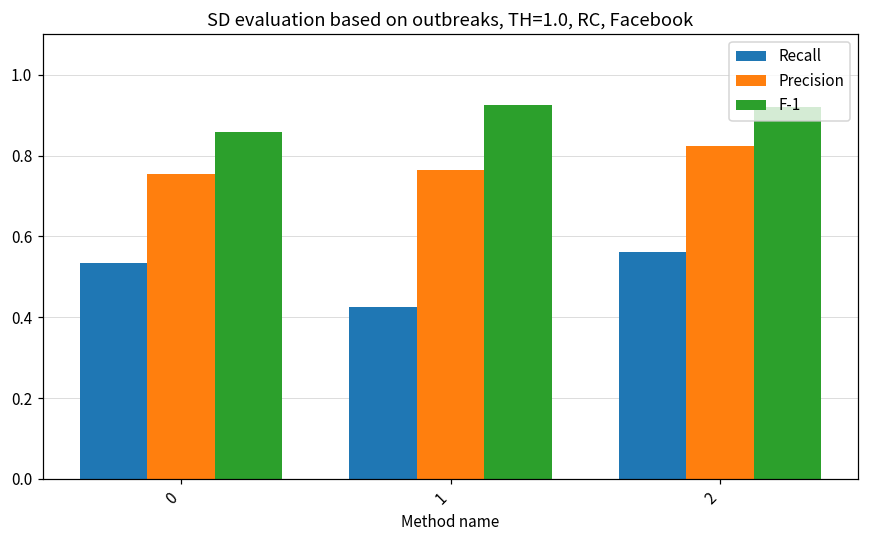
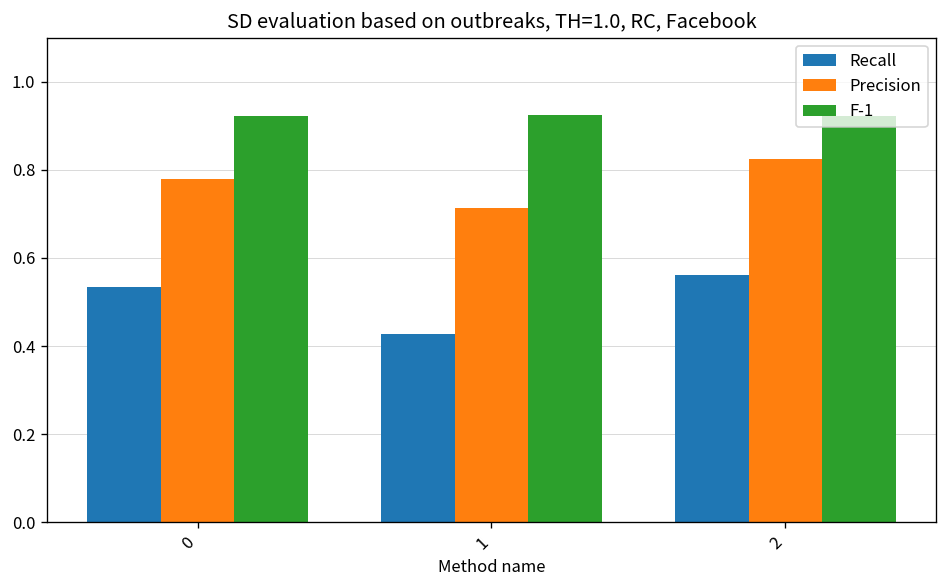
  {
    "Recall": {
      "0": 0.53,
      "1": 0.43,
      "2": 0.56
    },
    "Precision": {
-     "0": 0.75,
-     "1": 0.76,
+     "0": 0.78,
+     "1": 0.71,
      "2": 0.82
    },
    "F-1": {
-     "0": 0.86,
+     "0": 0.92,
      "1": 0.92
    }
  }
